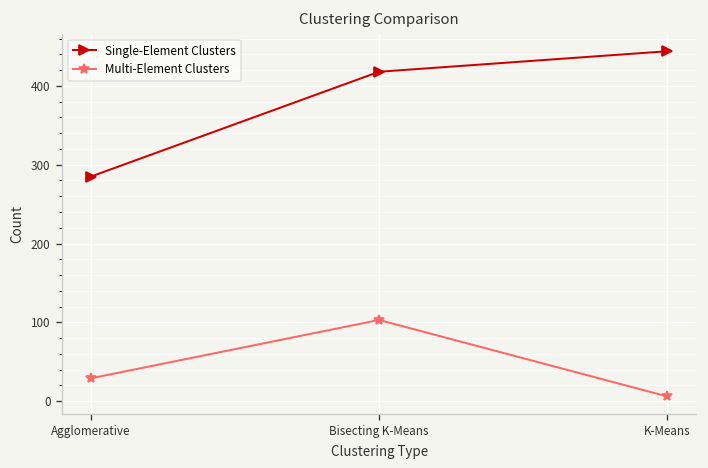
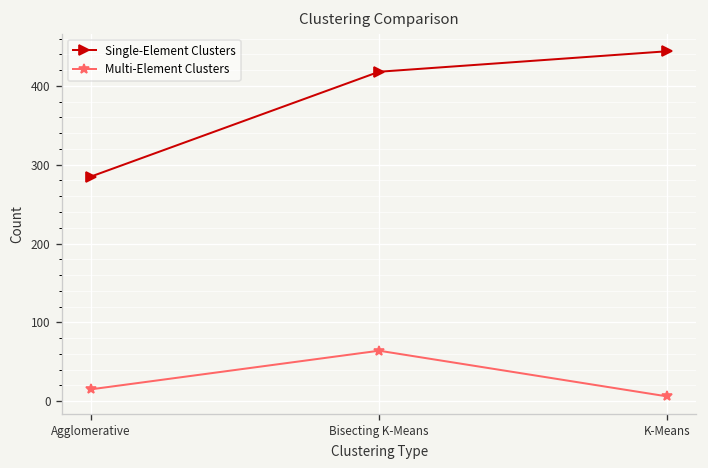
  {
    "Single-Element Clusters": {
      "Agglomerative": 290,
      "Bisecting K-Means": 420,
      "K-Means": 440
    },
    "Multi-Element Clusters": {
-     "Agglomerative": 30,
-     "Bisecting K-Means": 100,
+     "Agglomerative": 20,
+     "Bisecting K-Means": 60,
      "K-Means": 10
    }
  }
